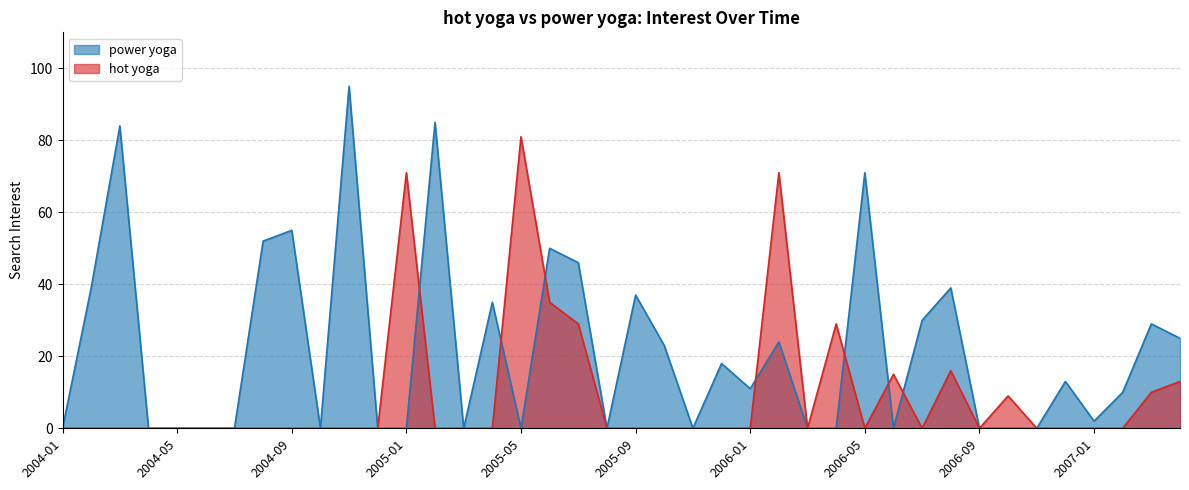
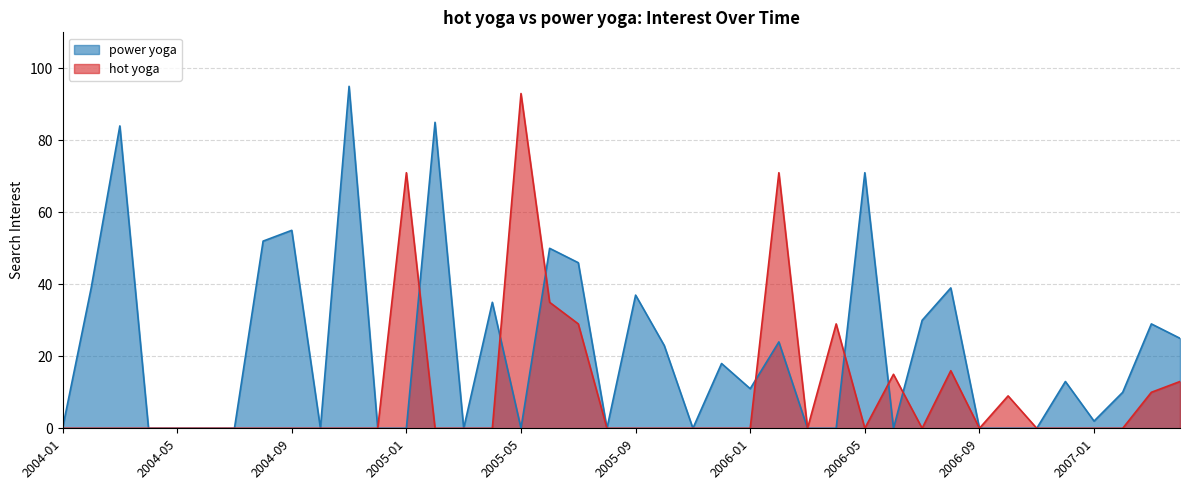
  {
    "power yoga": {
      "2004-09": 55,
      "2005-01": 0,
      "2005-05": 0,
      "2005-09": 37,
      "2006-01": 11,
      "2006-05": 71,
      "2007-01": 2
    },
    "hot yoga": {
      "2004-09": 0,
      "2005-01": 71,
-     "2005-05": 81,
+     "2005-05": 93,
      "2005-09": 0,
      "2006-01": 0,
      "2006-05": 0,
      "2007-01": 0
    }
  }
